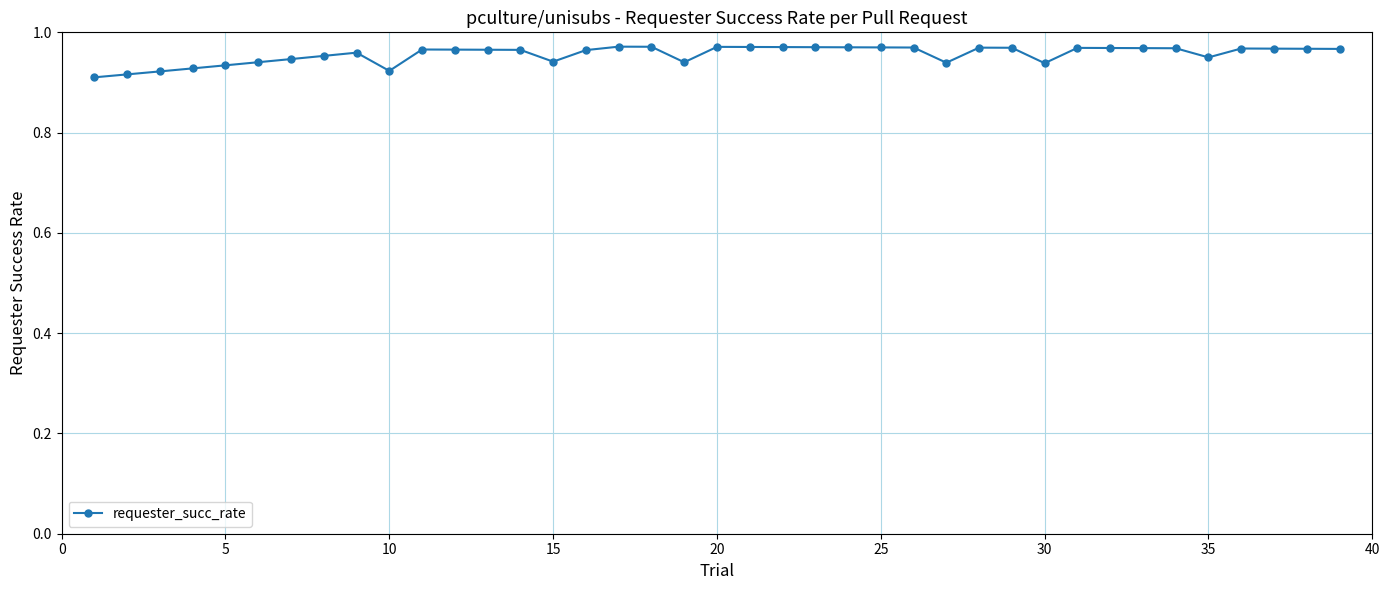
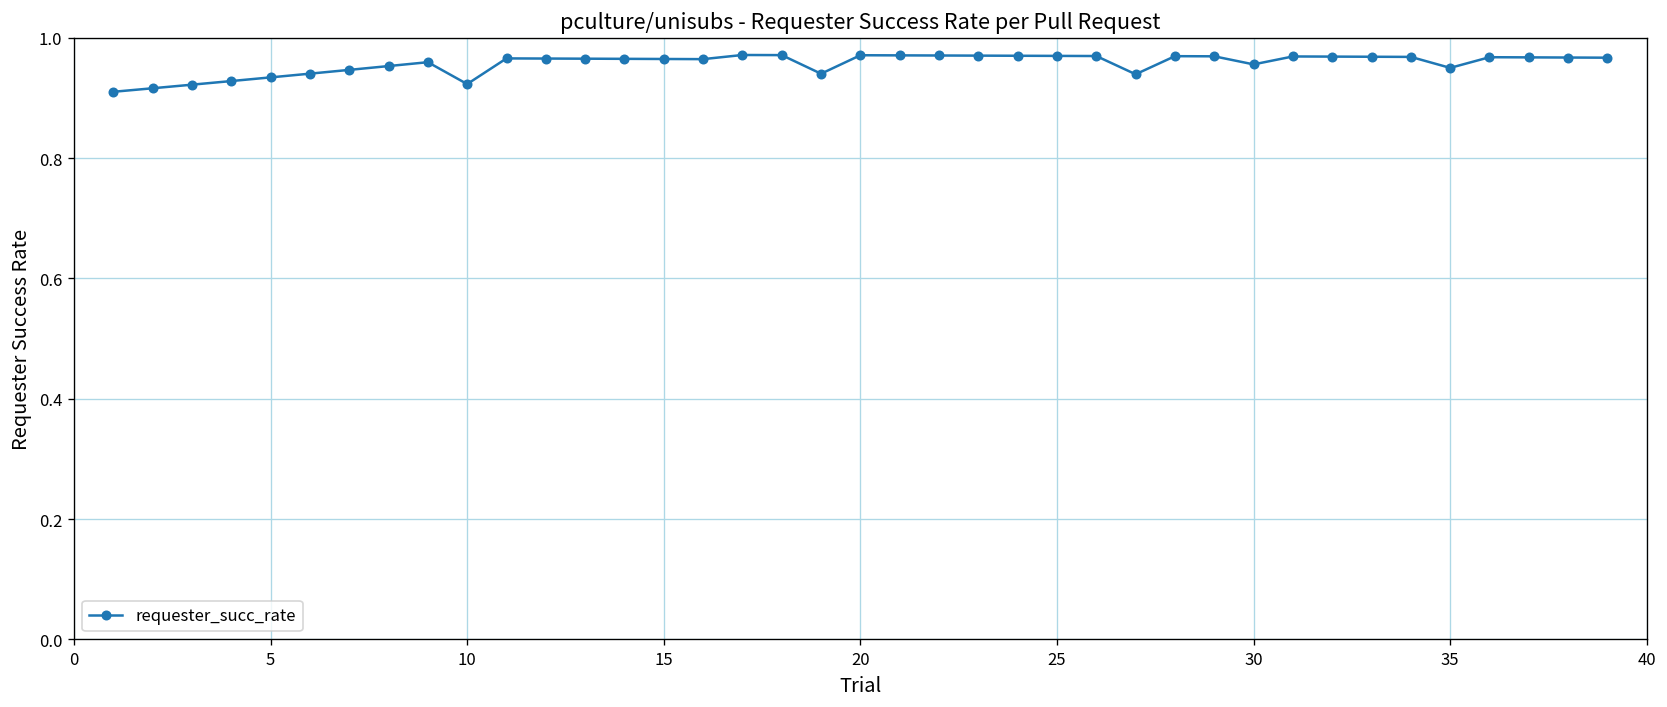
  {
    "5": 0.93,
    "10": 0.92,
-   "15": 0.94,
+   "15": 0.96,
    "20": 0.97,
    "25": 0.97,
-   "30": 0.94,
+   "30": 0.96,
    "35": 0.95
  }
